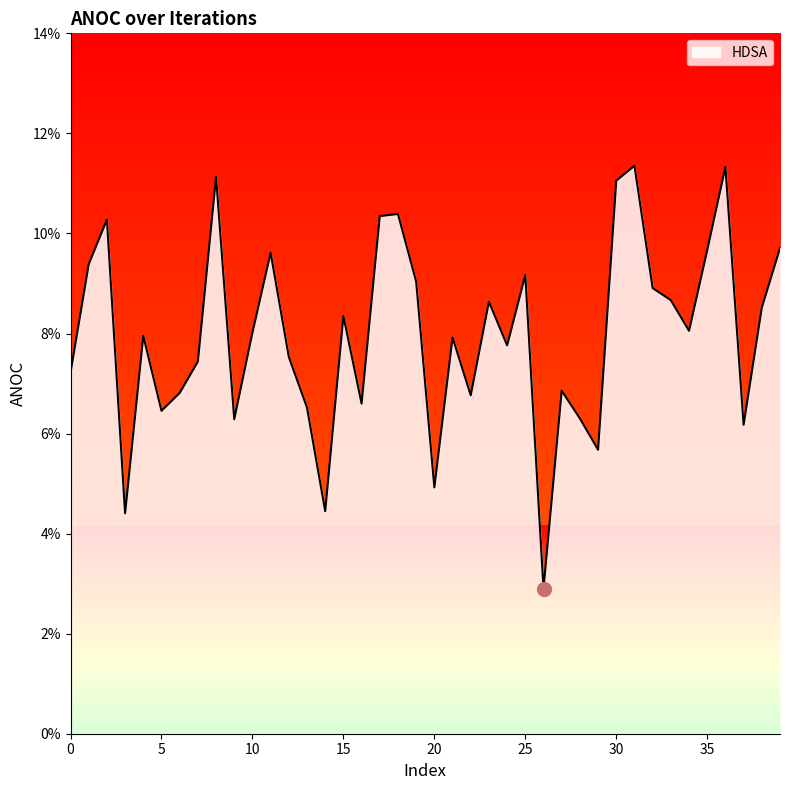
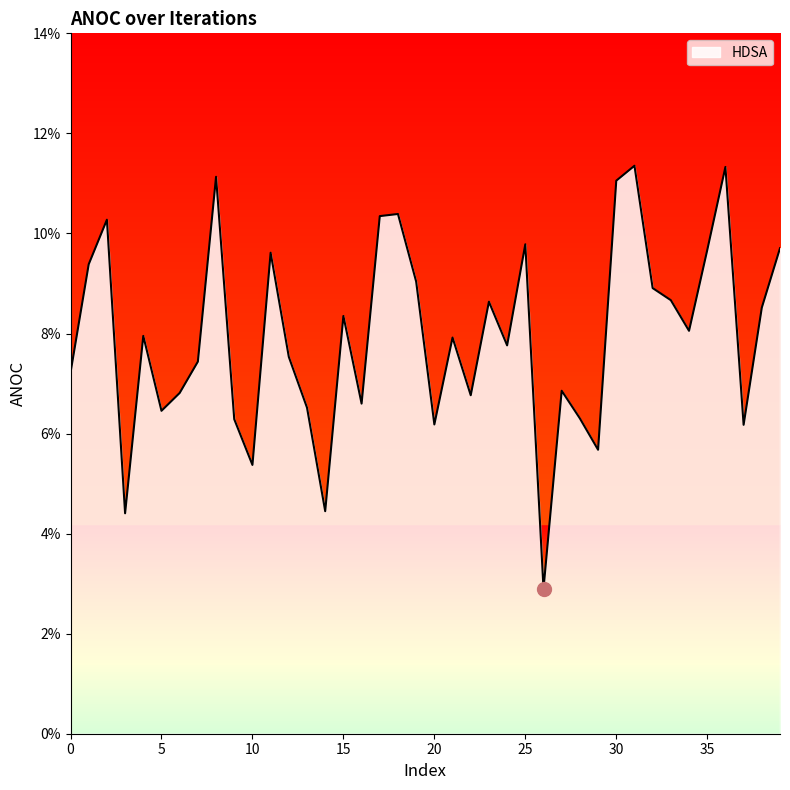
  {
    "HDSA": {
      "5": "6.5%",
-     "10": "8.0%",
+     "10": "5.4%",
      "15": "8.4%",
-     "20": "4.9%",
-     "25": "9.2%",
+     "20": "6.2%",
+     "25": "9.8%",
      "30": "11.1%",
      "35": "9.7%"
    }
  }
